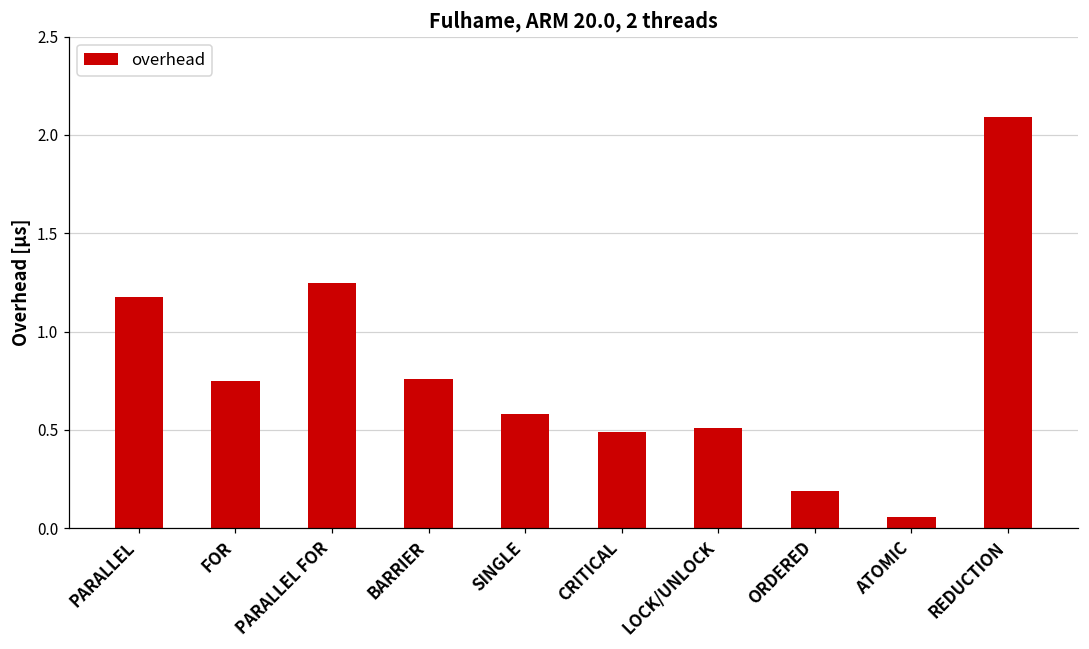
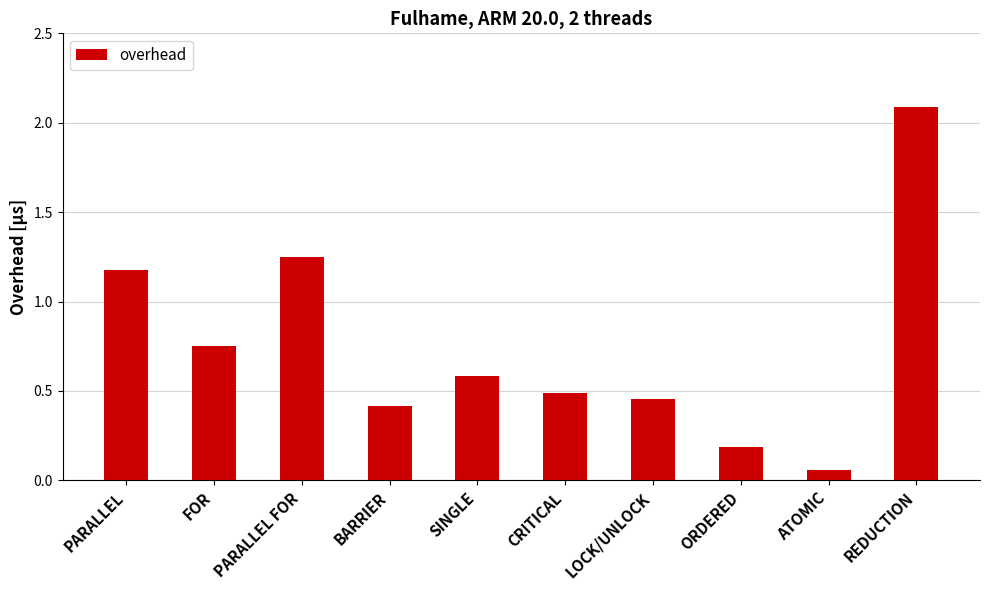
  {
    "PARALLEL": 1.18,
    "FOR": 0.75,
    "PARALLEL FOR": 1.25,
-   "BARRIER": 0.76,
+   "BARRIER": 0.42,
    "SINGLE": 0.58,
    "CRITICAL": 0.49,
-   "LOCK/UNLOCK": 0.51,
+   "LOCK/UNLOCK": 0.45,
    "ORDERED": 0.19,
    "ATOMIC": 0.06,
    "REDUCTION": 2.09
  }
